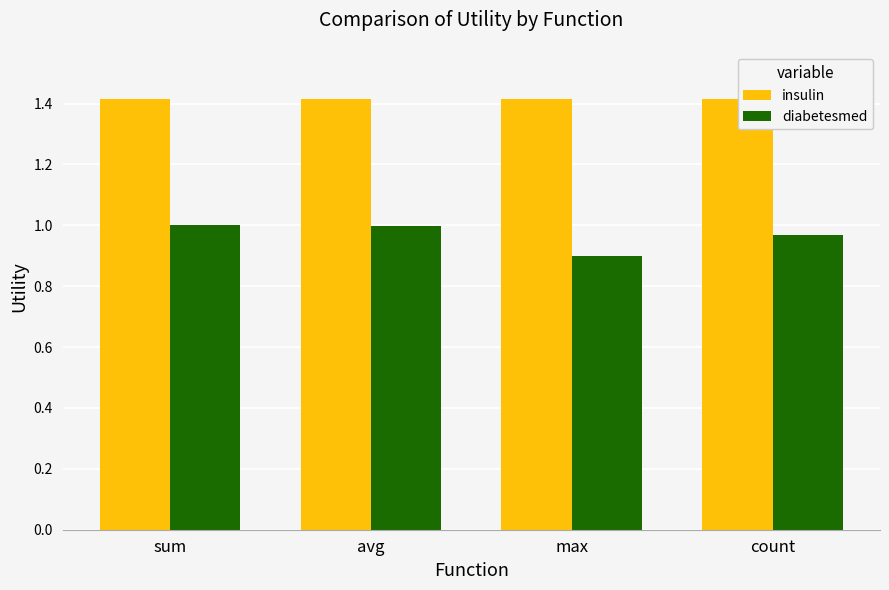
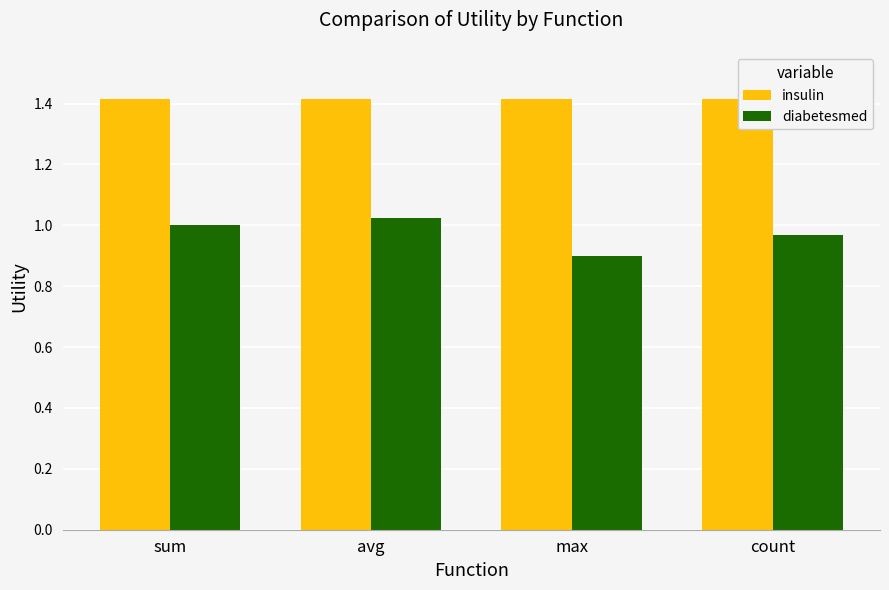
  {
    "insulin": {
      "sum": 1.41,
      "avg": 1.41,
      "max": 1.41,
      "count": 1.41
    },
    "diabetesmed": {
      "sum": 1.00,
-     "avg": 1.00,
+     "avg": 1.02,
      "max": 0.90,
      "count": 0.97
    }
  }
